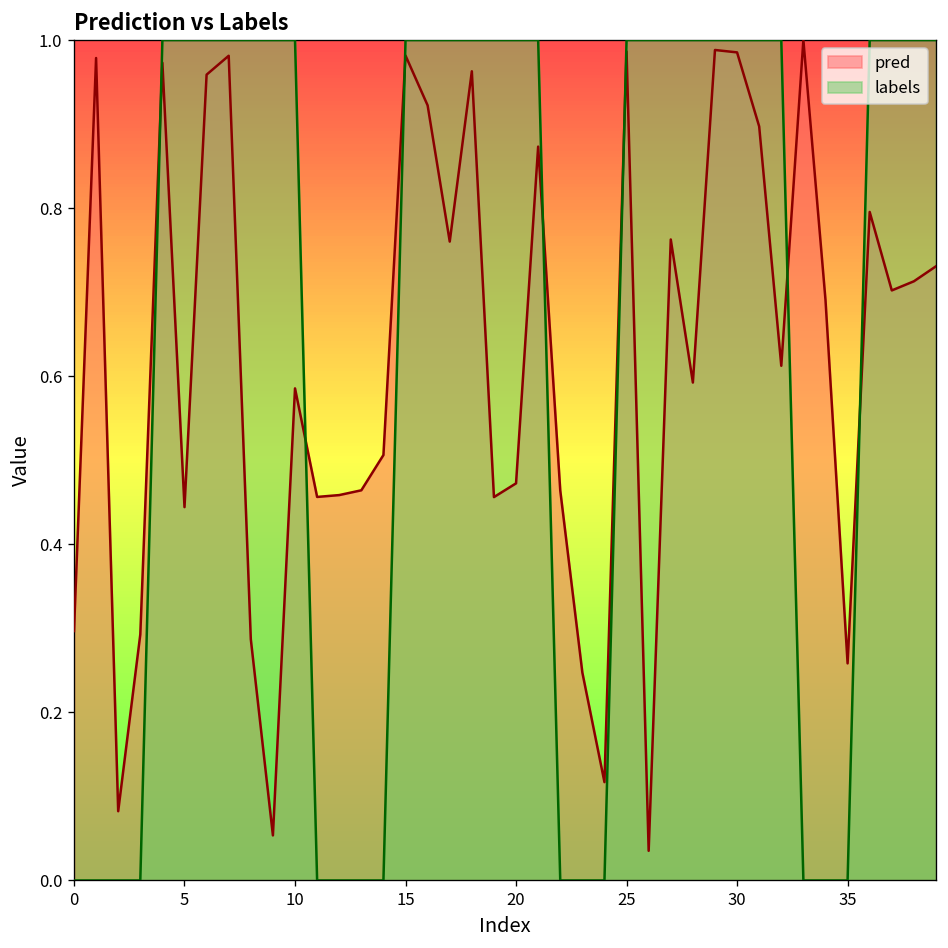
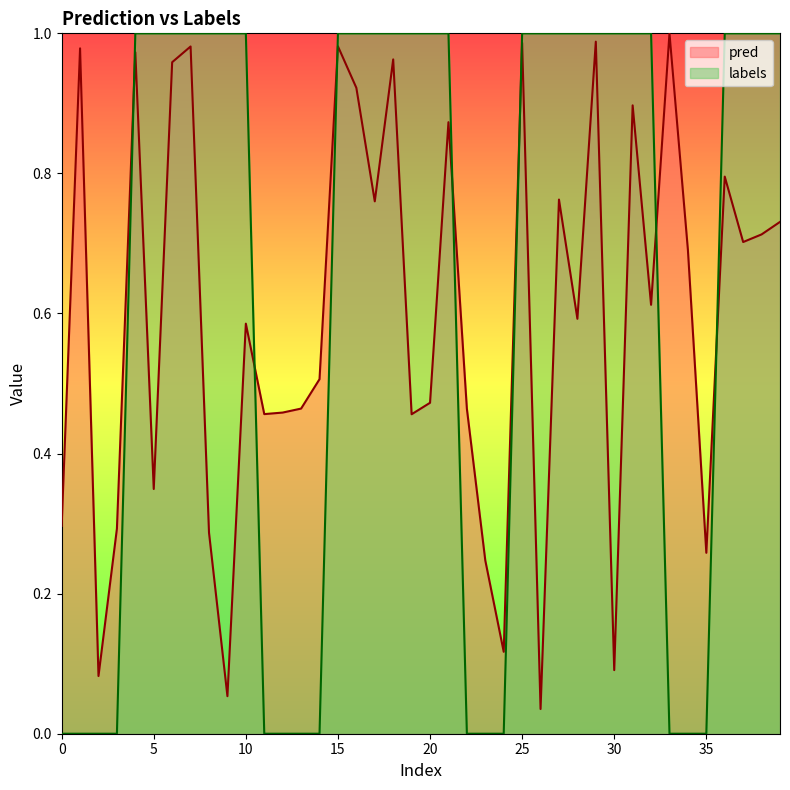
  {
    "pred": {
      "0": 0.30,
-     "5": 0.44,
+     "5": 0.35,
      "10": 0.59,
      "15": 0.98,
      "20": 0.47,
      "25": 0.99,
-     "30": 0.99,
+     "30": 0.09,
      "35": 0.26
    },
    "labels": {
      "0": 0.00,
      "5": 1.00,
      "10": 1.00,
      "15": 1.00,
      "20": 1.00,
      "25": 1.00,
      "30": 1.00,
      "35": 0.00
    }
  }
